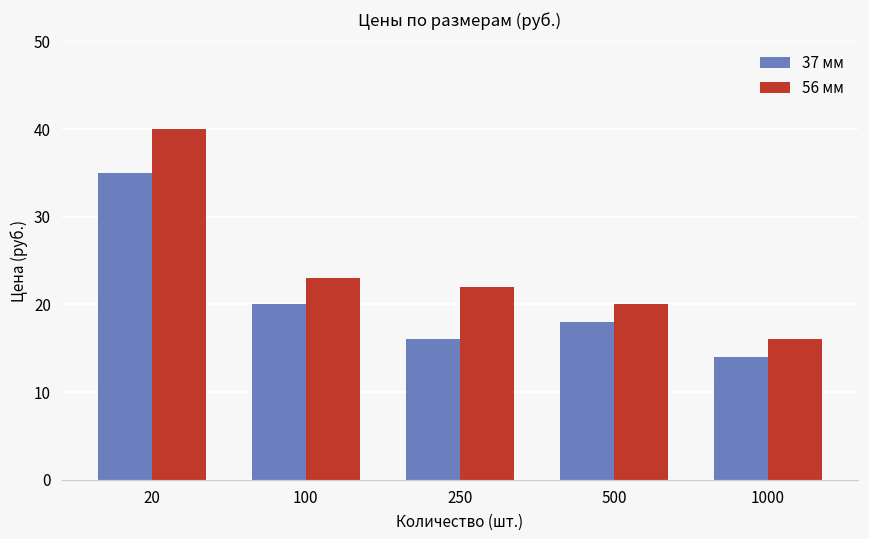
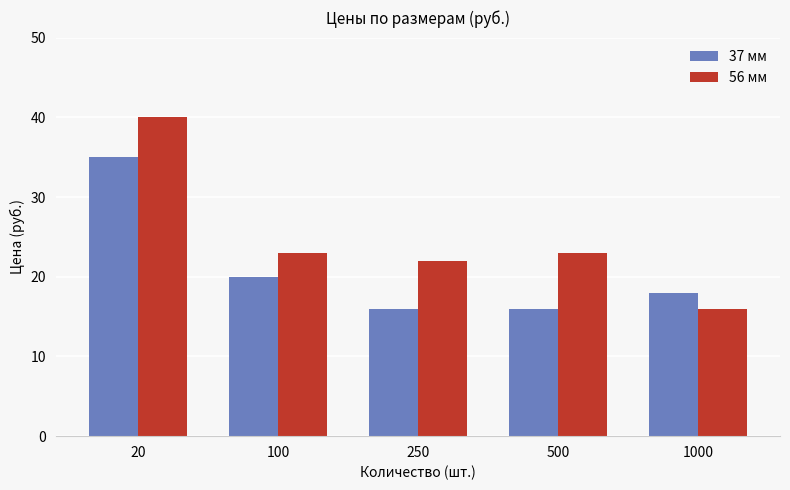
  {
    "37 мм": {
      "20": 35,
      "100": 20,
      "250": 16,
-     "500": 18,
-     "1000": 14
+     "500": 16,
+     "1000": 18
    },
    "56 мм": {
      "20": 40,
      "100": 23,
      "250": 22,
-     "500": 20,
+     "500": 23,
      "1000": 16
    }
  }
